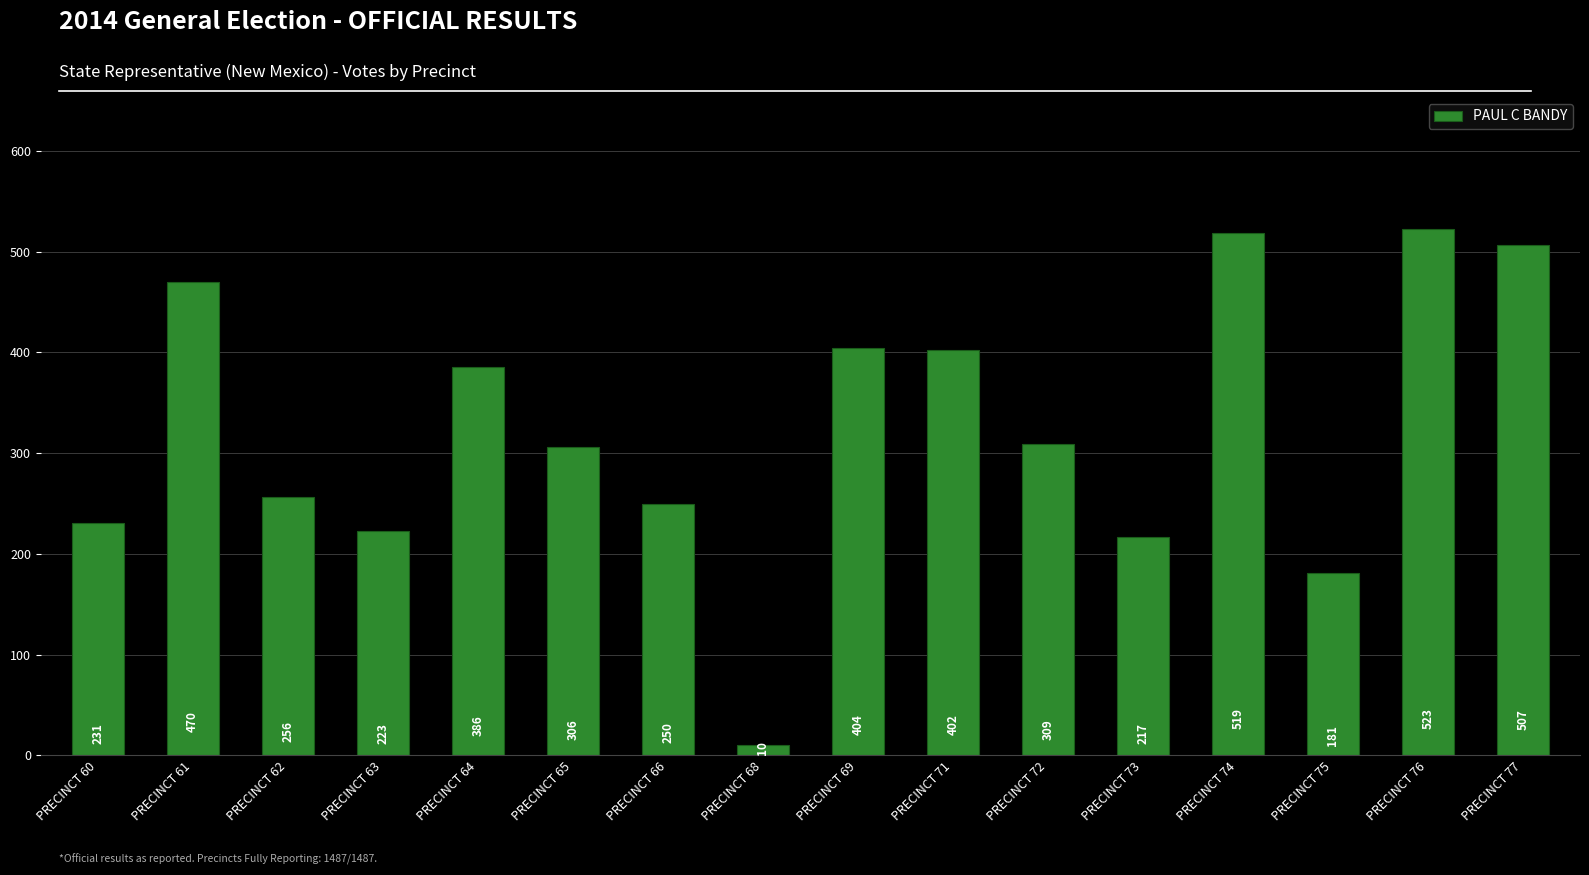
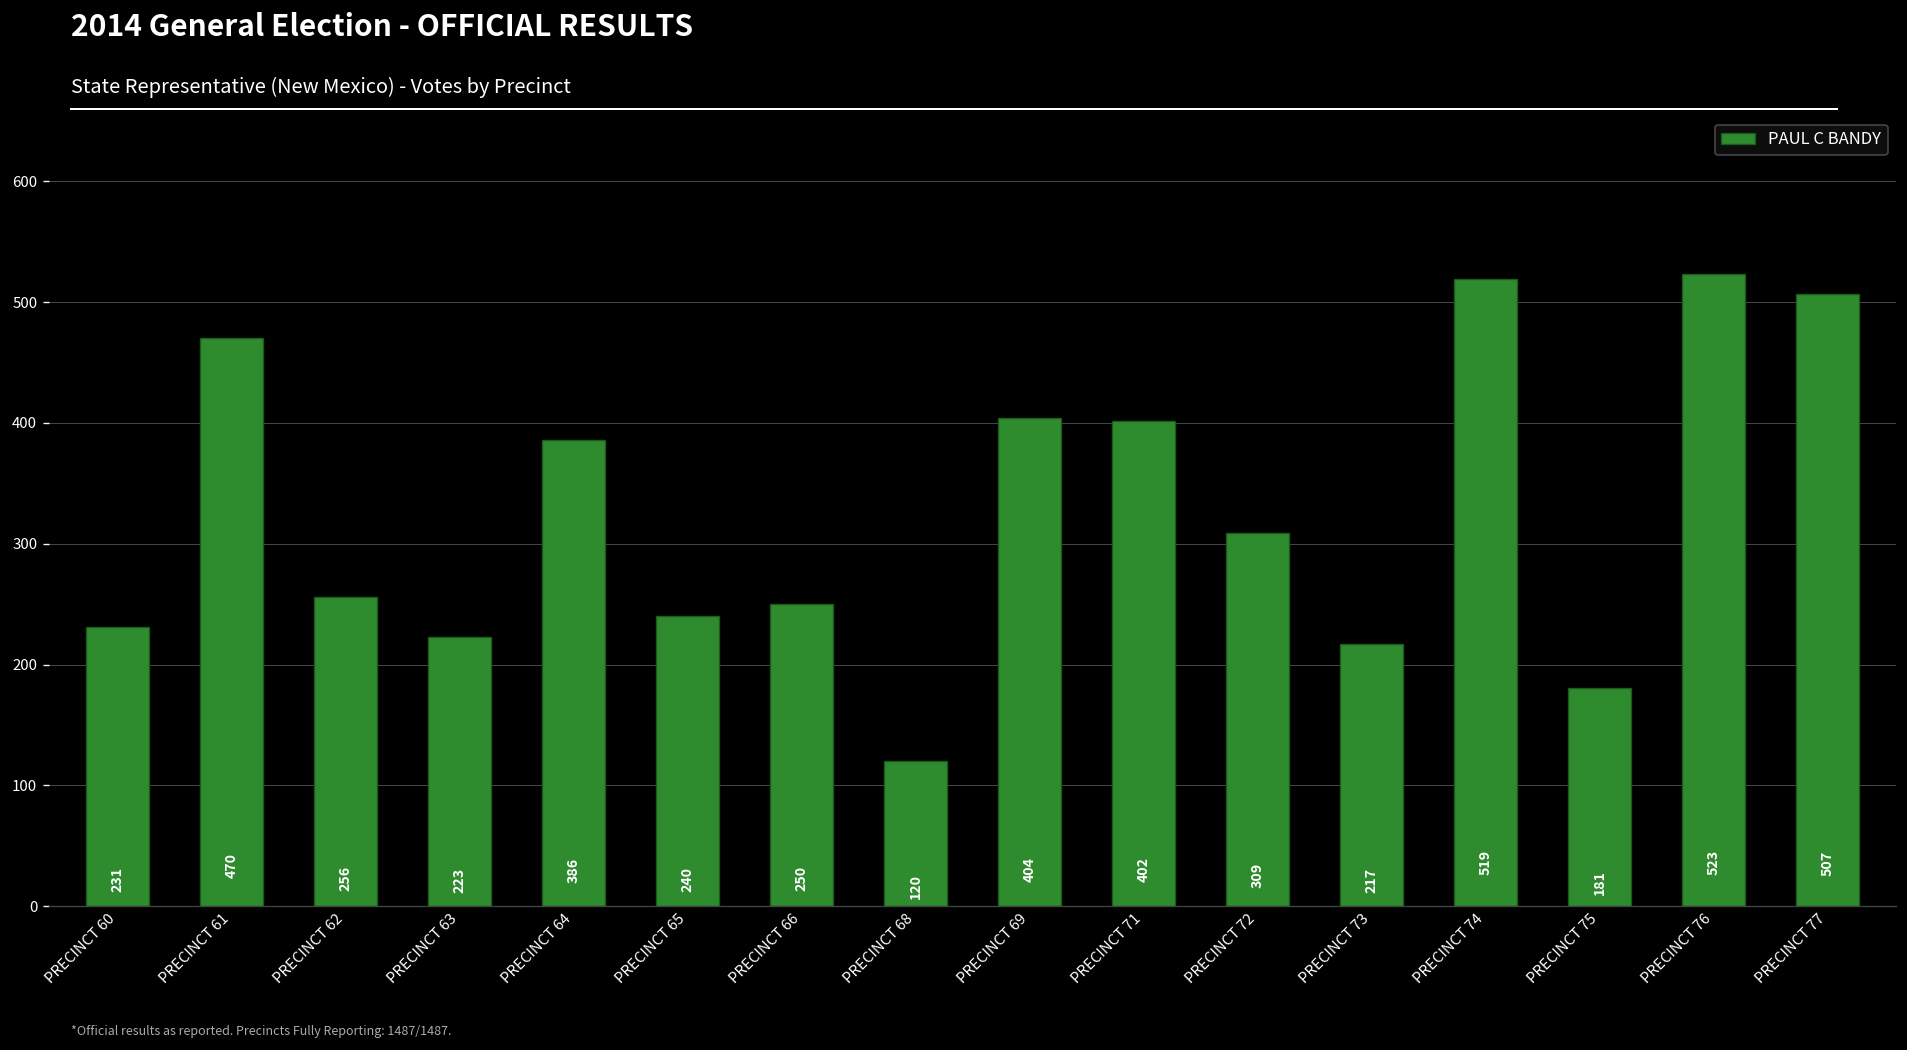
  {
    "PRECINCT 60": 231,
    "PRECINCT 61": 470,
    "PRECINCT 62": 256,
    "PRECINCT 63": 223,
    "PRECINCT 64": 386,
-   "PRECINCT 65": 306,
+   "PRECINCT 65": 240,
    "PRECINCT 66": 250,
-   "PRECINCT 68": 10,
+   "PRECINCT 68": 120,
    "PRECINCT 69": 404,
    "PRECINCT 71": 402,
    "PRECINCT 72": 309,
    "PRECINCT 73": 217,
    "PRECINCT 74": 519,
    "PRECINCT 75": 181,
    "PRECINCT 76": 523,
    "PRECINCT 77": 507
  }
